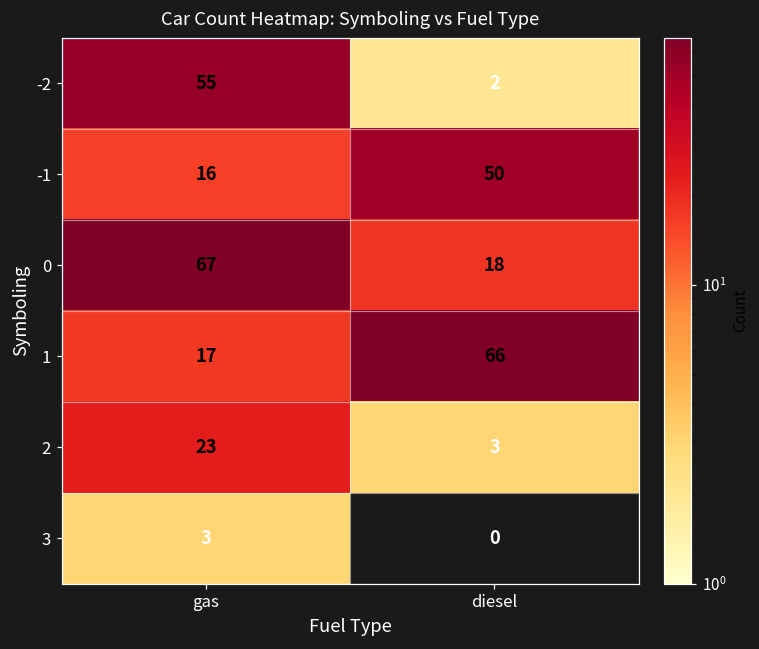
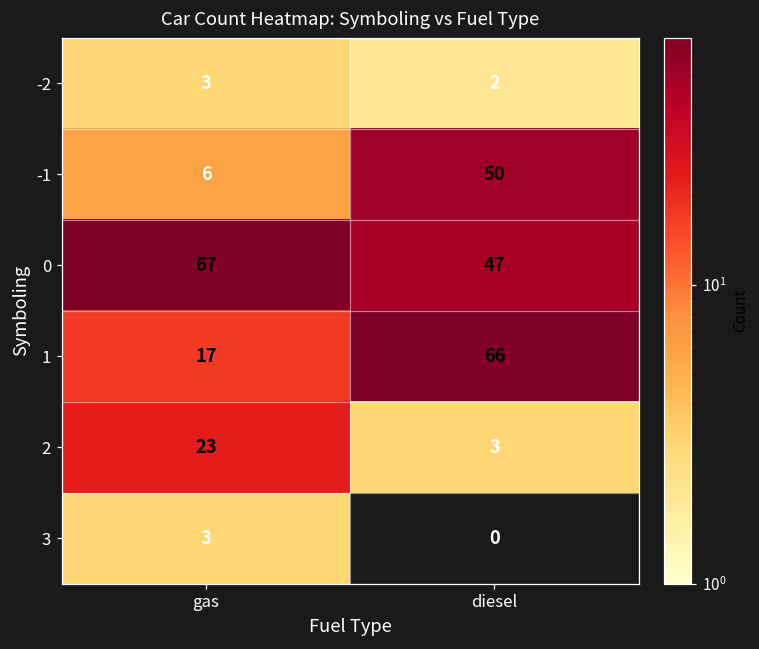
  {
    "-2": {
-     "gas": 55,
+     "gas": 3,
      "diesel": 2
    },
    "-1": {
-     "gas": 16,
+     "gas": 6,
      "diesel": 50
    },
    "0": {
      "gas": 67,
-     "diesel": 18
+     "diesel": 47
    },
    "1": {
      "gas": 17,
      "diesel": 66
    },
    "2": {
      "gas": 23,
      "diesel": 3
    },
    "3": {
      "gas": 3
    }
  }
